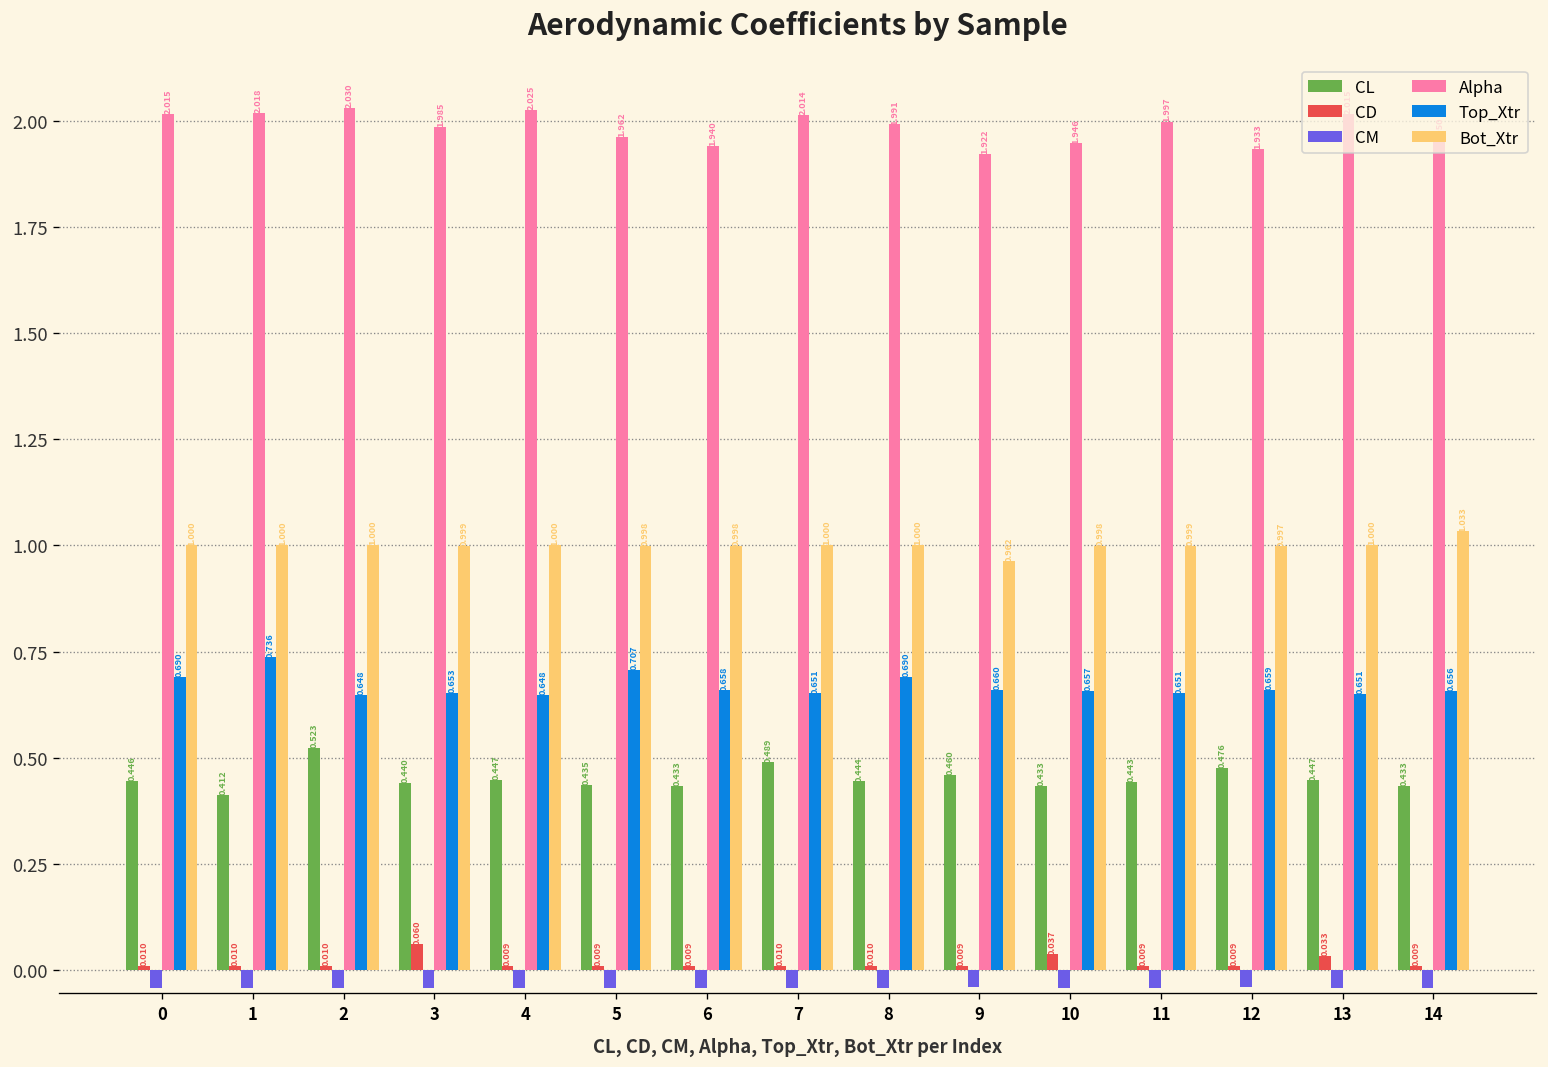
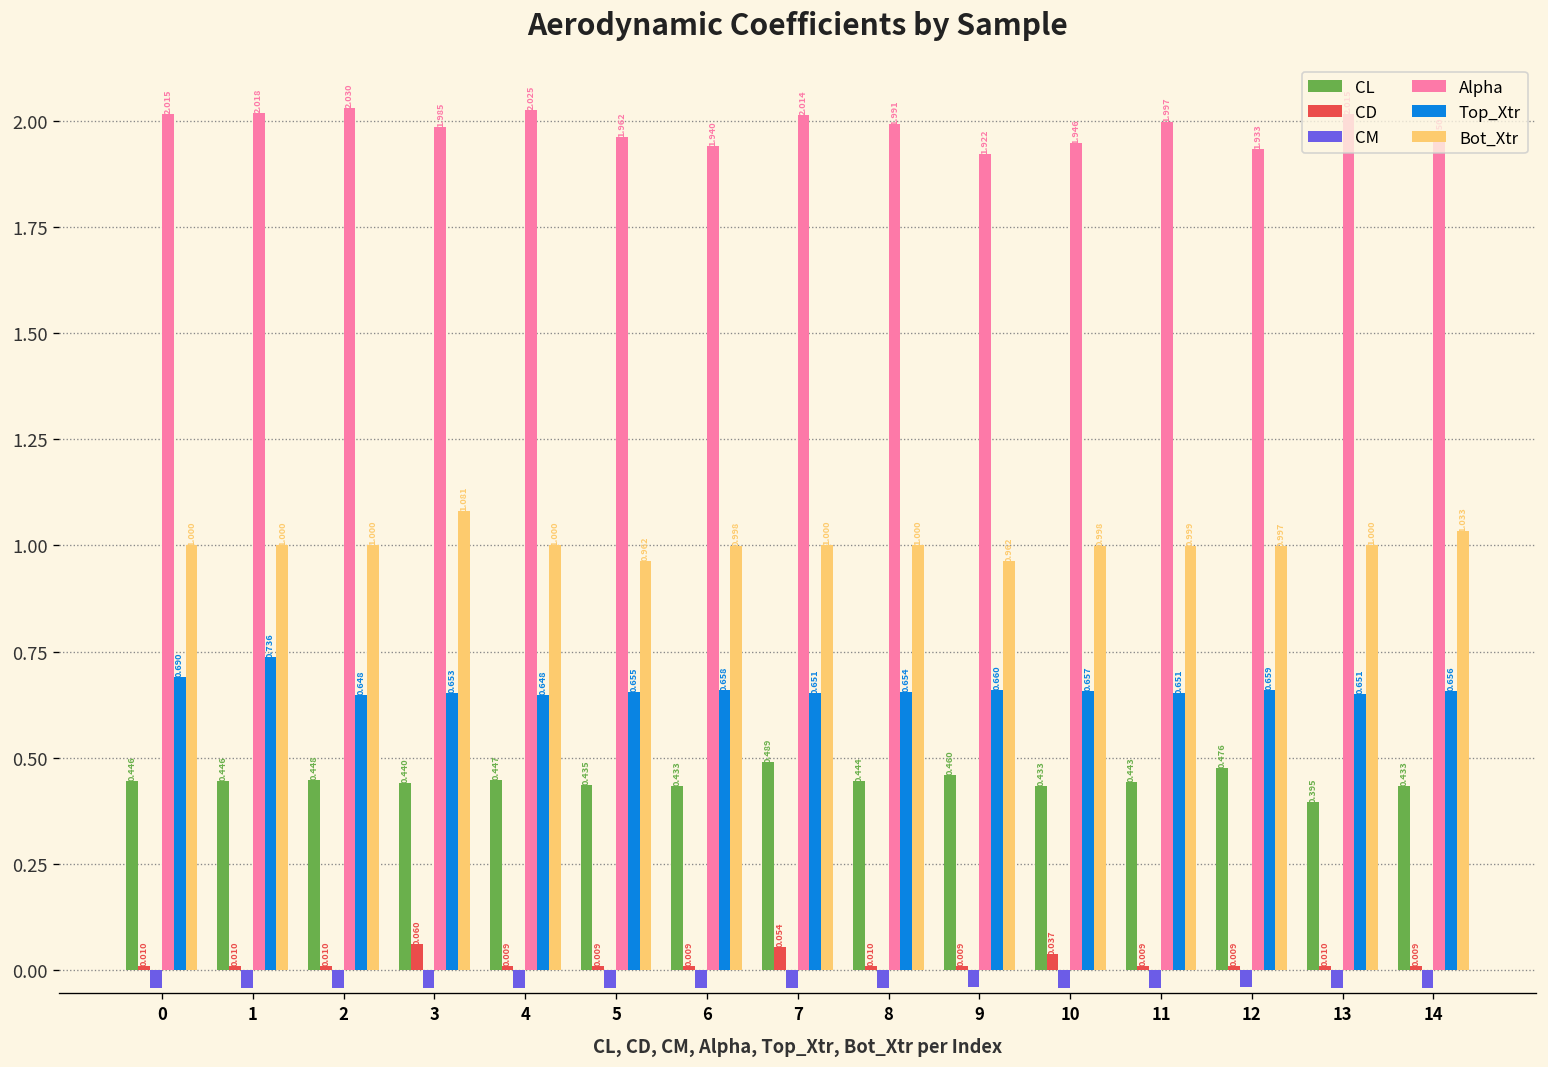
  {
    "CL": {
      "0": 0.446,
-     "1": 0.412,
-     "2": 0.523,
+     "1": 0.446,
+     "2": 0.448,
      "3": 0.440,
      "4": 0.447,
      "5": 0.435,
      "6": 0.433,
      "7": 0.489,
      "8": 0.444,
      "9": 0.460,
      "10": 0.433,
      "11": 0.443,
      "12": 0.476,
-     "13": 0.447,
+     "13": 0.395,
      "14": 0.433
    },
    "CD": {
      "0": 0.010,
      "1": 0.010,
      "2": 0.010,
      "3": 0.060,
      "4": 0.009,
      "5": 0.009,
      "6": 0.009,
-     "7": 0.010,
+     "7": 0.054,
      "8": 0.010,
      "9": 0.009,
      "10": 0.037,
      "11": 0.009,
      "12": 0.009,
-     "13": 0.033,
+     "13": 0.010,
      "14": 0.009
    },
    "CM": {
      "0": -0.04,
      "1": -0.04,
      "2": -0.04,
      "3": -0.04,
      "4": -0.04,
      "5": -0.04,
      "6": -0.04,
      "7": -0.04,
      "8": -0.04,
      "9": -0.04,
      "10": -0.04,
      "11": -0.04,
      "12": -0.04,
      "13": -0.04,
      "14": -0.04
    },
    "Alpha": {
      "0": 2.015,
      "1": 2.018,
      "2": 2.030,
      "3": 1.985,
      "4": 2.025,
      "5": 1.962,
      "6": 1.940,
      "7": 2.014,
      "8": 1.991,
      "9": 1.922,
      "10": 1.946,
      "11": 1.997,
      "12": 1.933
    },
    "Top_Xtr": {
      "0": 0.690,
      "1": 0.736,
      "2": 0.648,
      "3": 0.653,
      "4": 0.648,
-     "5": 0.707,
+     "5": 0.655,
      "6": 0.658,
      "7": 0.651,
-     "8": 0.690,
+     "8": 0.654,
      "9": 0.660,
      "10": 0.657,
      "11": 0.651,
      "12": 0.659,
      "13": 0.651,
      "14": 0.656
    },
    "Bot_Xtr": {
      "0": 1.000,
      "1": 1.000,
      "2": 1.000,
-     "3": 0.999,
+     "3": 1.081,
      "4": 1.000,
-     "5": 0.998,
+     "5": 0.962,
      "6": 0.998,
      "7": 1.000,
      "8": 1.000,
      "9": 0.962,
      "10": 0.998,
      "11": 0.999,
      "12": 0.997,
      "13": 1.000,
      "14": 1.033
    }
  }
